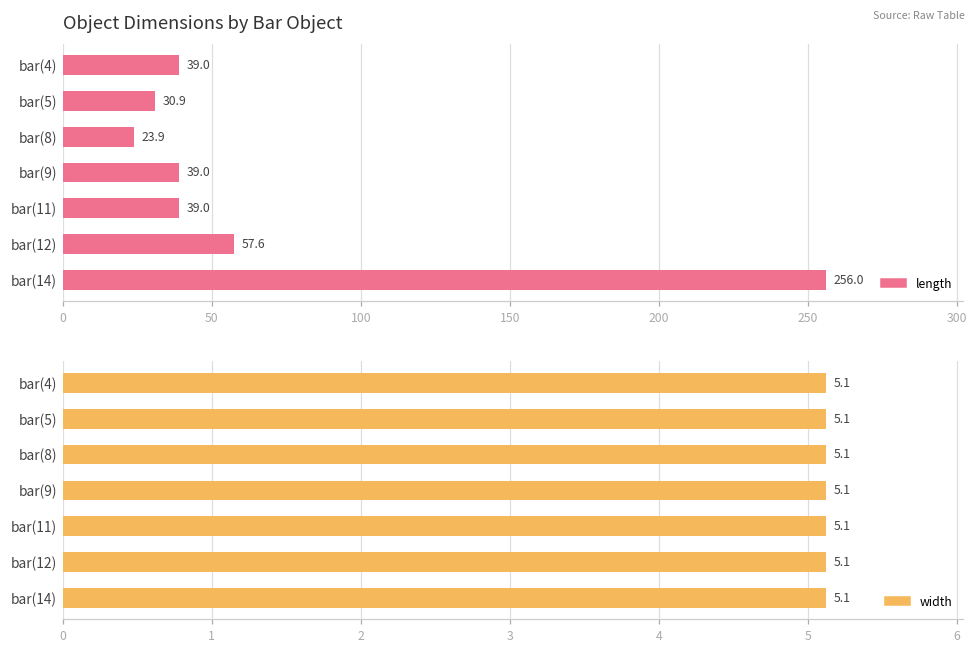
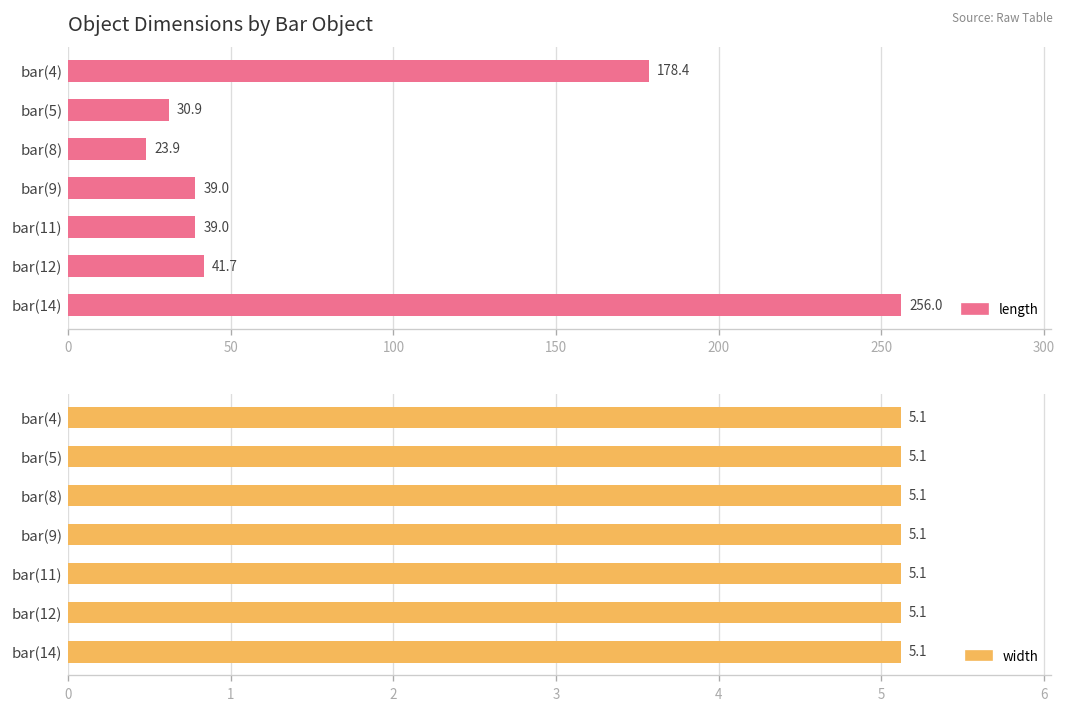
  {
    "Object Dimensions by Bar Object": {
-     "bar(4)": 39.0,
+     "bar(4)": 178.4,
      "bar(5)": 30.9,
      "bar(8)": 23.9,
      "bar(9)": 39.0,
      "bar(11)": 39.0,
-     "bar(12)": 57.6,
+     "bar(12)": 41.7,
      "bar(14)": 256.0
    }
  }
